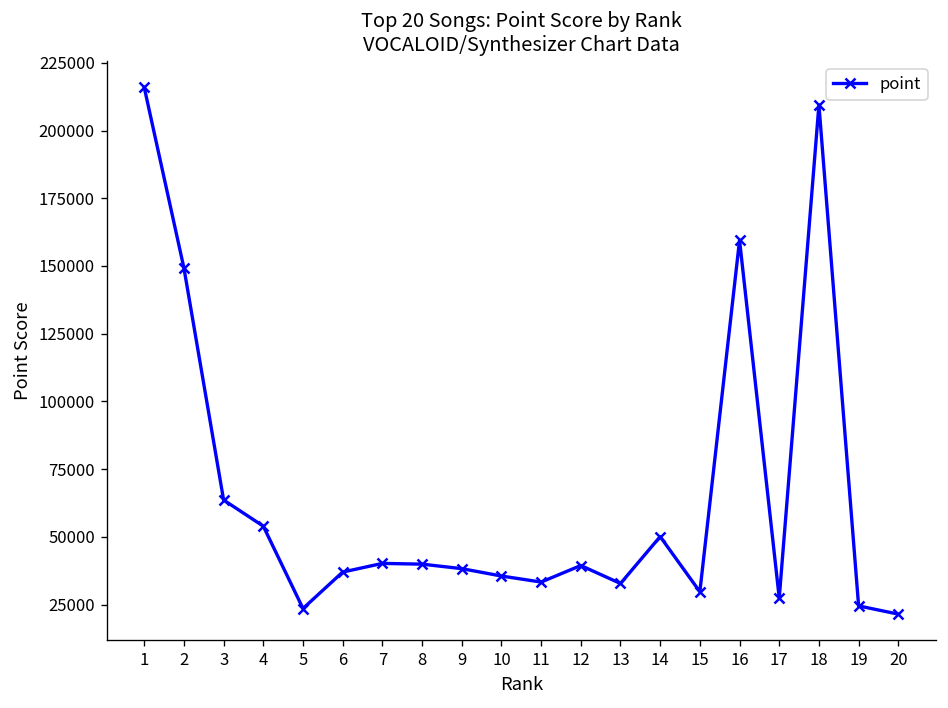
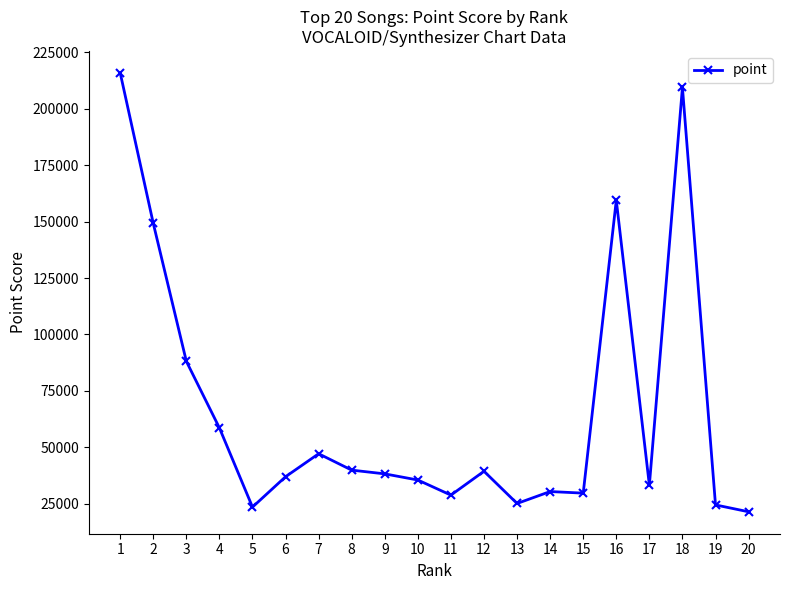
  {
    "1": 216000,
    "2": 149000,
-   "3": 64000,
-   "4": 54000,
+   "3": 88000,
+   "4": 59000,
    "5": 24000,
    "6": 37000,
-   "7": 40000,
+   "7": 47000,
    "8": 40000,
    "9": 38000,
    "10": 36000,
-   "11": 33000,
+   "11": 29000,
    "12": 39000,
-   "13": 33000,
-   "14": 50000,
+   "13": 25000,
+   "14": 30000,
    "15": 30000,
    "16": 159000,
-   "17": 27000,
+   "17": 33000,
    "18": 209000,
    "19": 24000,
    "20": 21000
  }
